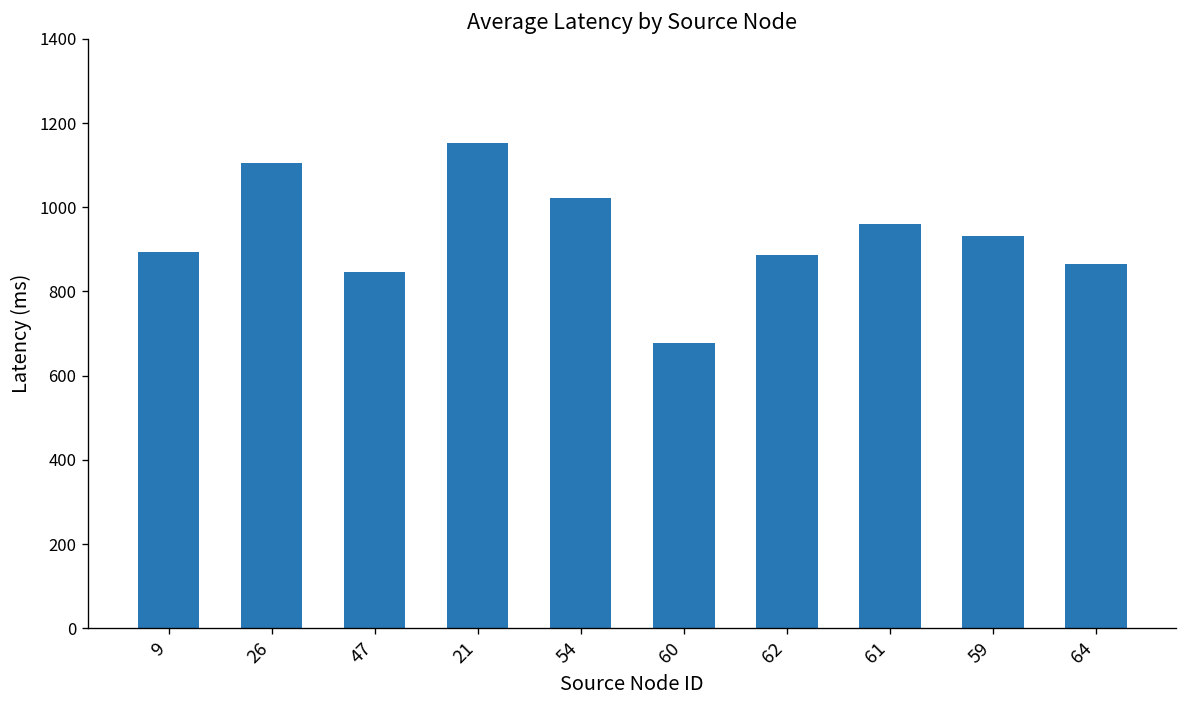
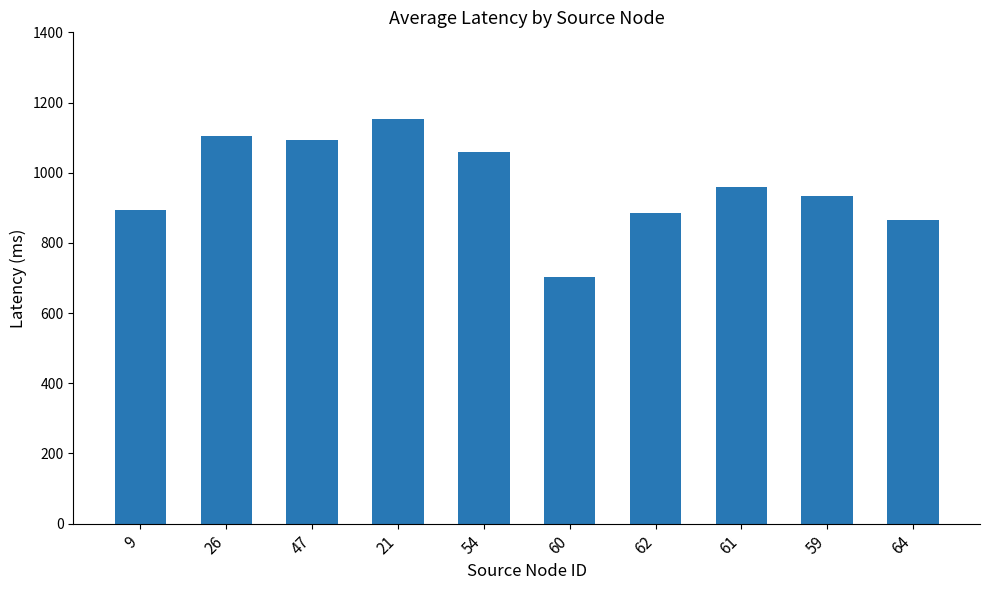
  {
    "9": 890,
    "26": 1100,
-   "47": 850,
+   "47": 1090,
    "21": 1150,
-   "54": 1020,
-   "60": 680,
+   "54": 1060,
+   "60": 700,
    "62": 890,
    "61": 960,
    "59": 930,
    "64": 870
  }
